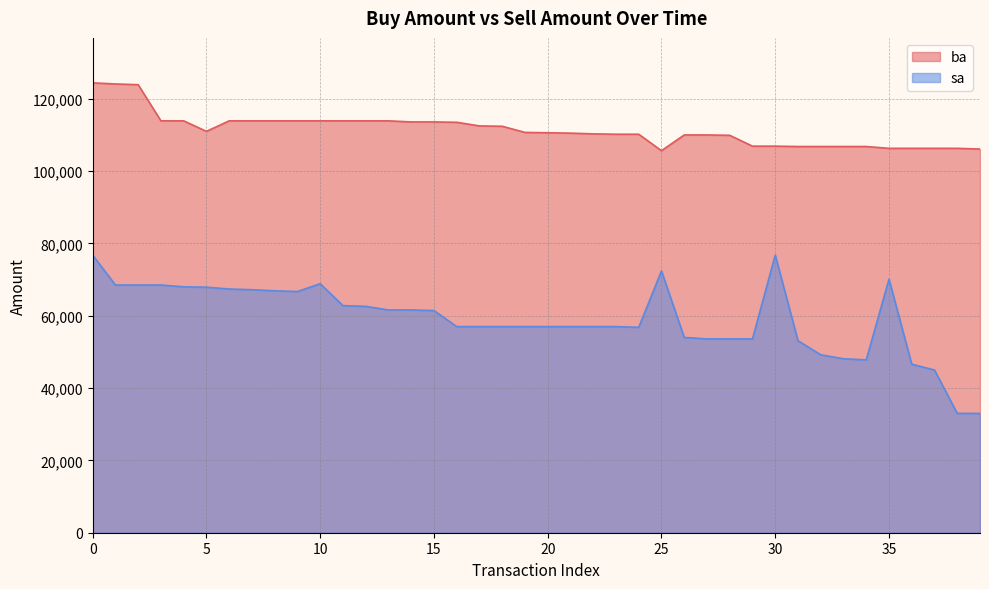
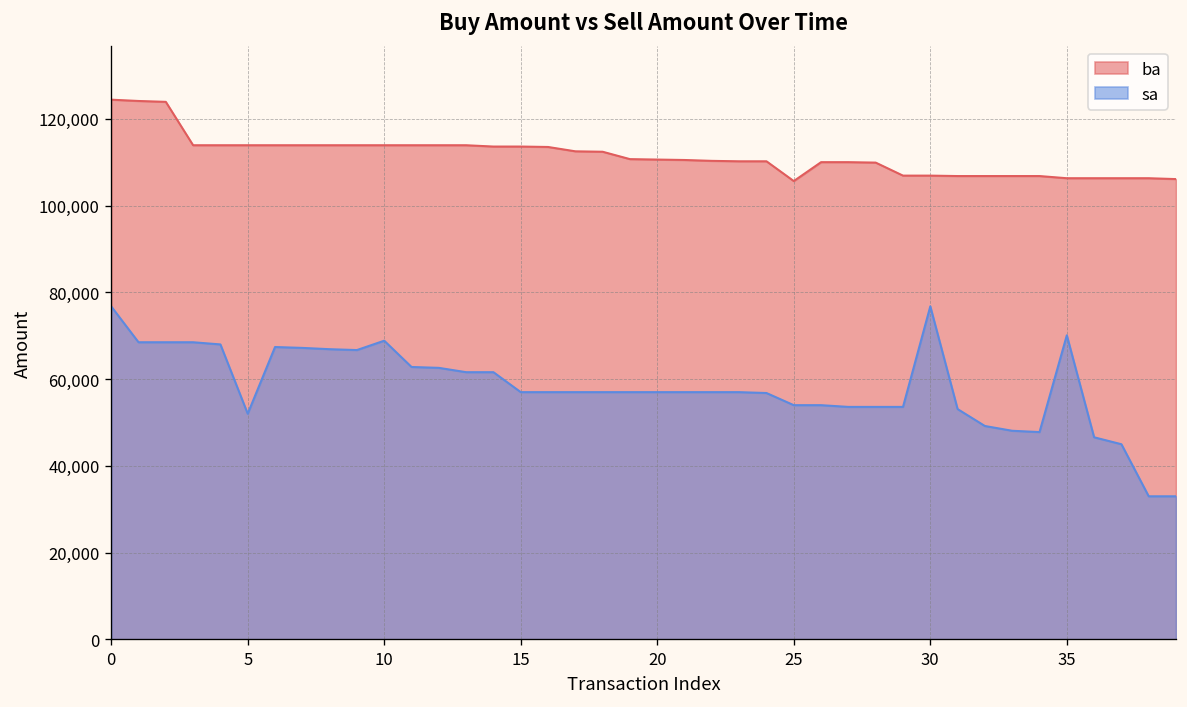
  {
    "ba": {
      "0": "124,000",
-     "5": "111,000",
+     "5": "114,000",
      "10": "114,000",
      "15": "114,000",
      "20": "111,000",
      "25": "106,000",
      "30": "107,000",
      "35": "106,000"
    },
    "sa": {
      "0": "77,000",
-     "5": "68,000",
+     "5": "52,000",
      "10": "69,000",
-     "15": "61,000",
+     "15": "57,000",
      "20": "57,000",
-     "25": "72,000",
+     "25": "54,000",
      "30": "77,000",
      "35": "70,000"
    }
  }
